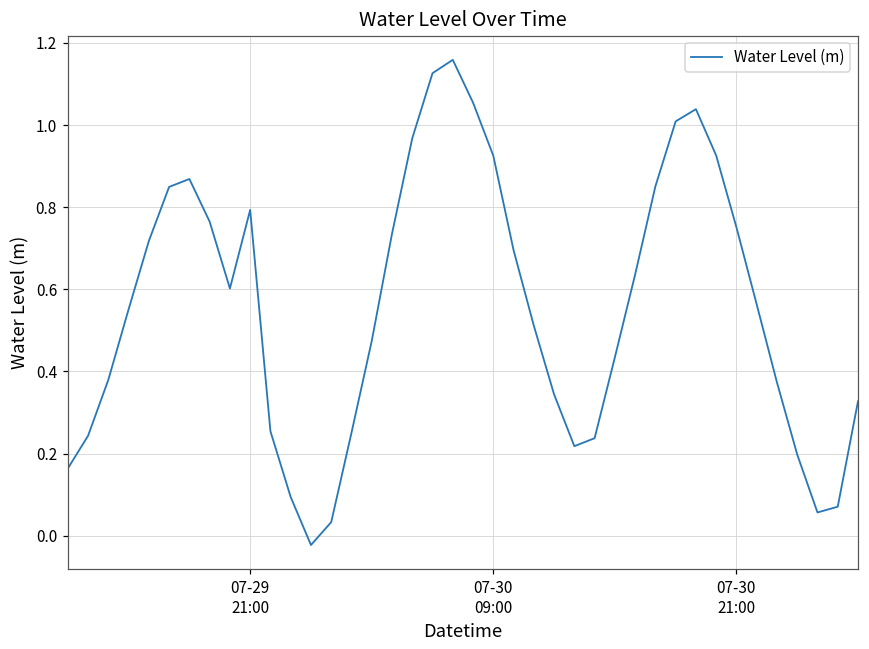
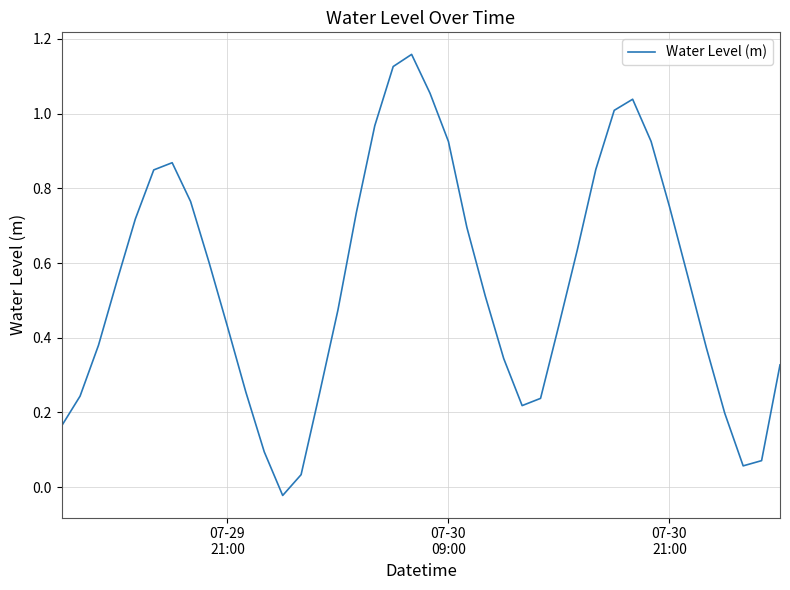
  {
-   "07-29 21:00": 0.79,
+   "07-29 21:00": 0.43,
    "07-30 09:00": 0.93,
    "07-30 21:00": 0.75
  }
